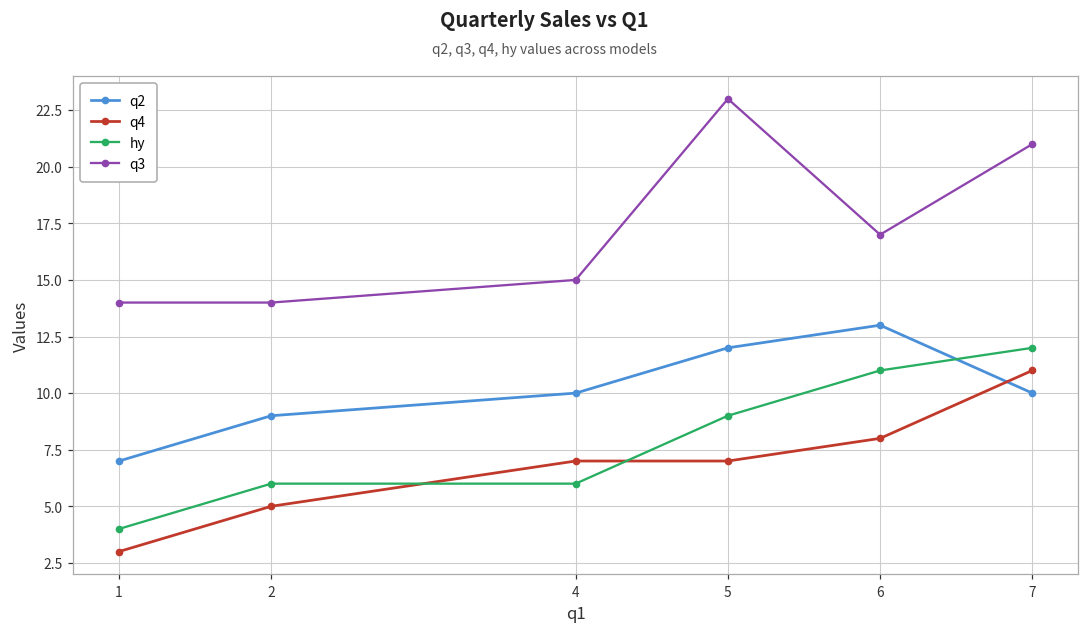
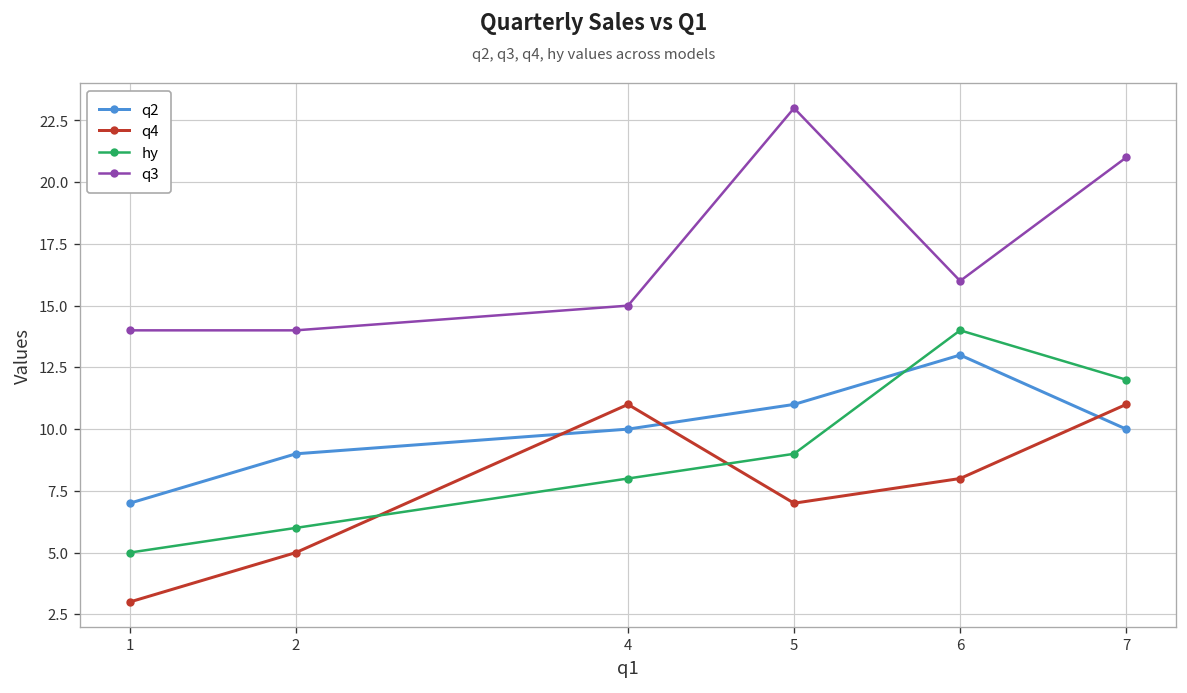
  {
    "q2": {
      "1": 7,
      "2": 9,
      "4": 10,
-     "5": 12,
+     "5": 11,
      "6": 13,
      "7": 10
    },
    "q4": {
      "1": 3,
      "2": 5,
-     "4": 7,
+     "4": 11,
      "5": 7,
      "6": 8,
      "7": 11
    },
    "hy": {
-     "1": 4,
+     "1": 5,
      "2": 6,
-     "4": 6,
+     "4": 8,
      "5": 9,
-     "6": 11,
+     "6": 14,
      "7": 12
    },
    "q3": {
      "1": 14,
      "2": 14,
      "4": 15,
      "5": 23,
-     "6": 17,
+     "6": 16,
      "7": 21
    }
  }
